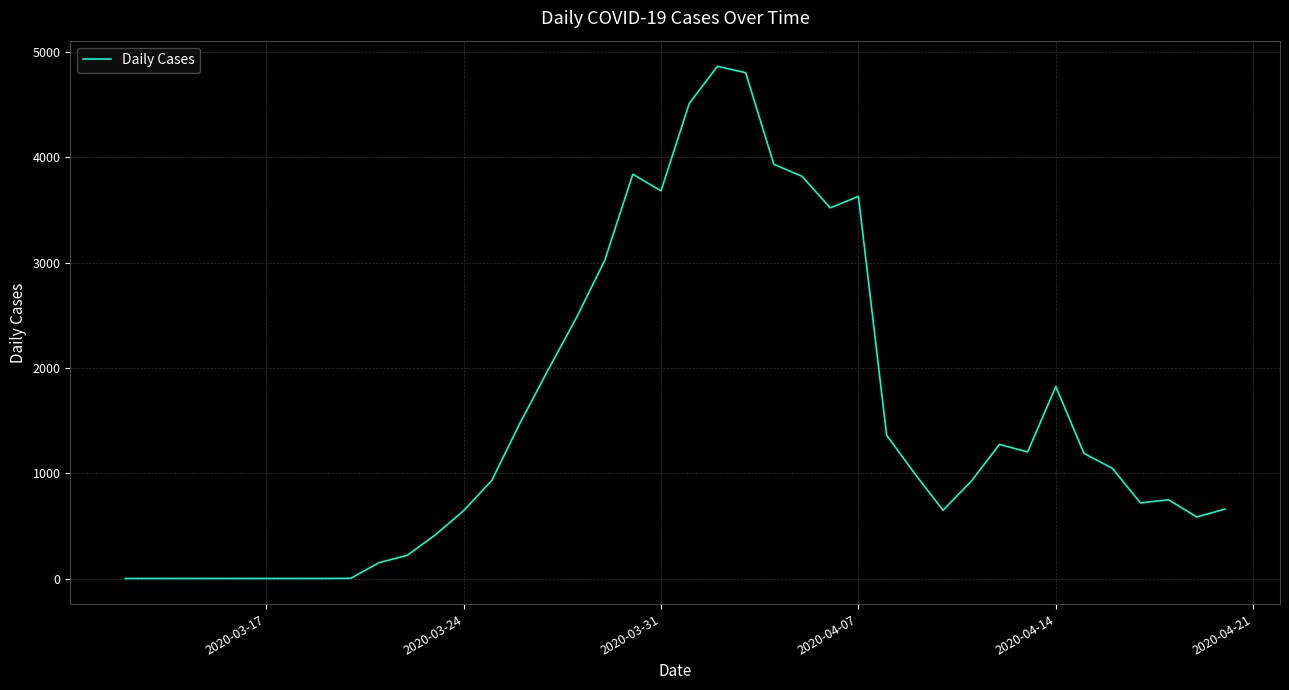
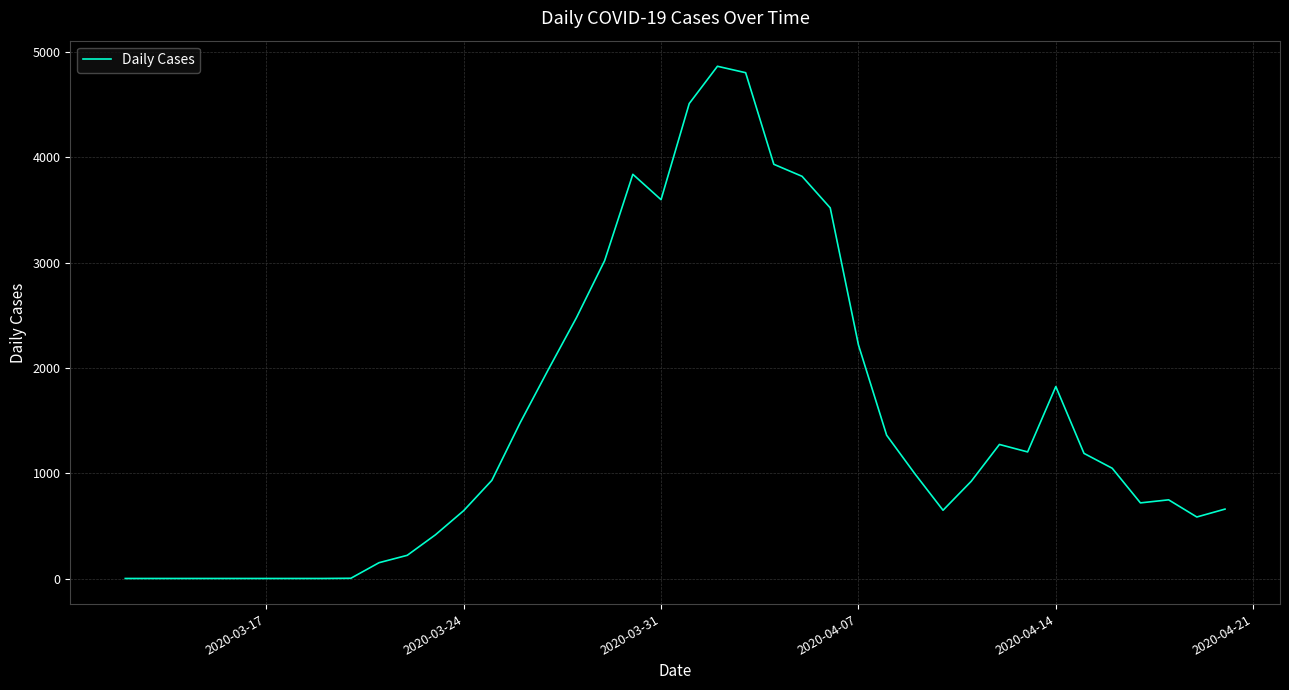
  {
    "2020-03-17": 0,
    "2020-03-24": 650,
-   "2020-03-31": 3680,
-   "2020-04-07": 3630,
+   "2020-03-31": 3600,
+   "2020-04-07": 2220,
    "2020-04-14": 1820
  }
